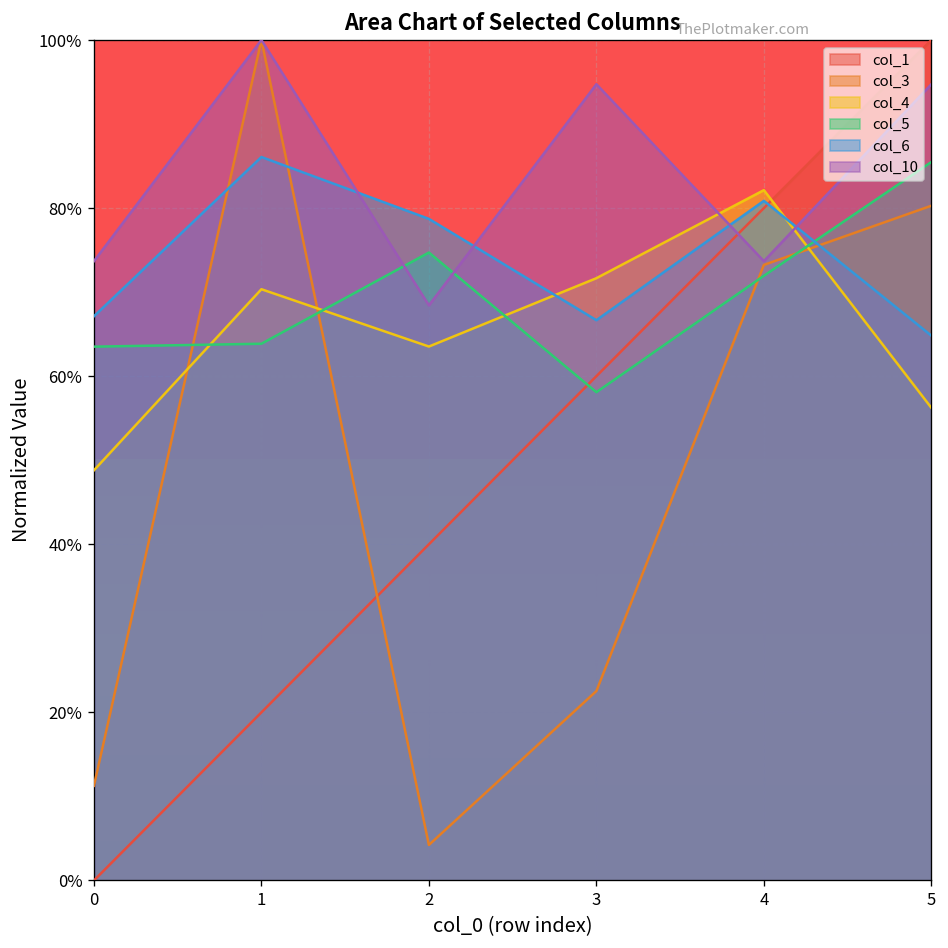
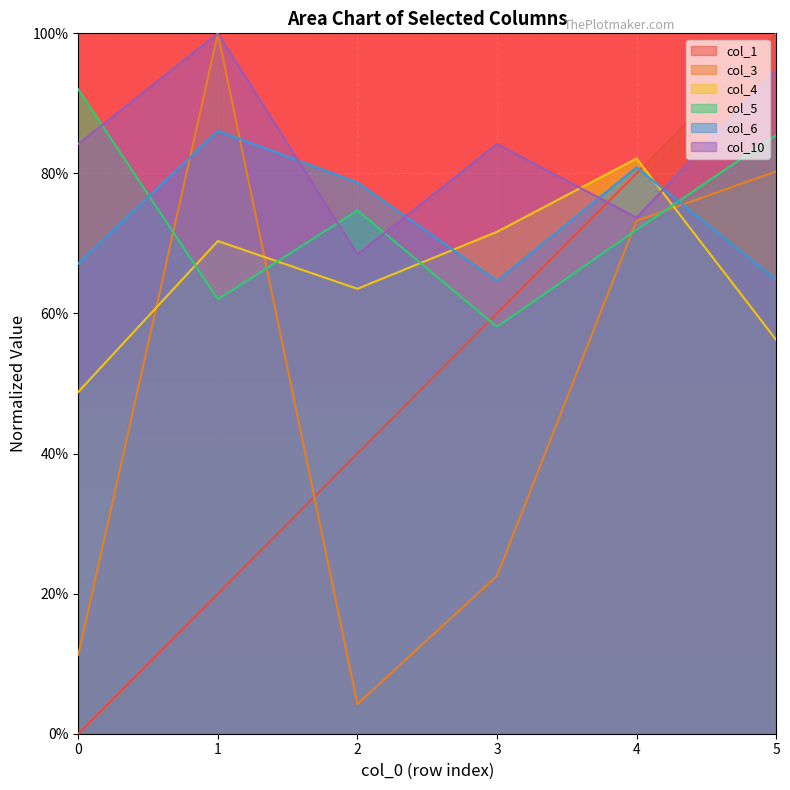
  {
    "col_5": {
-     "0": "64%",
-     "1": "64%",
+     "0": "92%",
+     "1": "62%",
      "2": "75%",
      "3": "58%",
      "4": "72%",
      "5": "85%"
    },
    "col_6": {
      "0": "67%",
      "1": "86%",
      "2": "79%",
-     "3": "67%",
+     "3": "65%",
      "4": "81%",
      "5": "65%"
    },
    "col_10": {
-     "0": "74%",
+     "0": "84%",
      "2": "68%",
-     "3": "95%",
+     "3": "84%",
      "4": "74%",
      "5": "95%"
    }
  }
